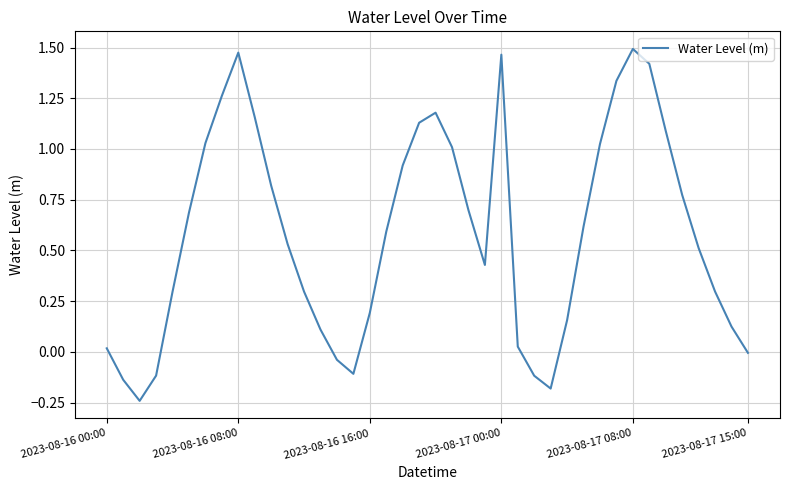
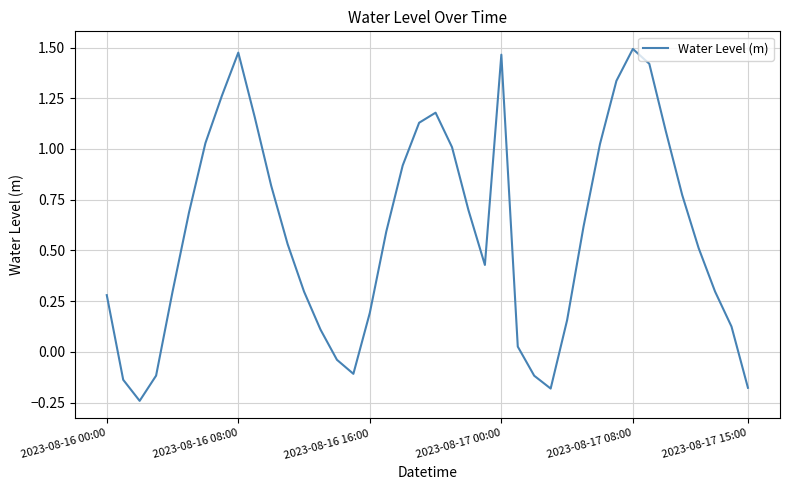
  {
-   "2023-08-16 00:00": 0.02,
+   "2023-08-16 00:00": 0.28,
    "2023-08-16 08:00": 1.47,
    "2023-08-16 16:00": 0.19,
    "2023-08-17 00:00": 1.46,
    "2023-08-17 08:00": 1.49,
-   "2023-08-17 15:00": -0.01
+   "2023-08-17 15:00": -0.18
  }
